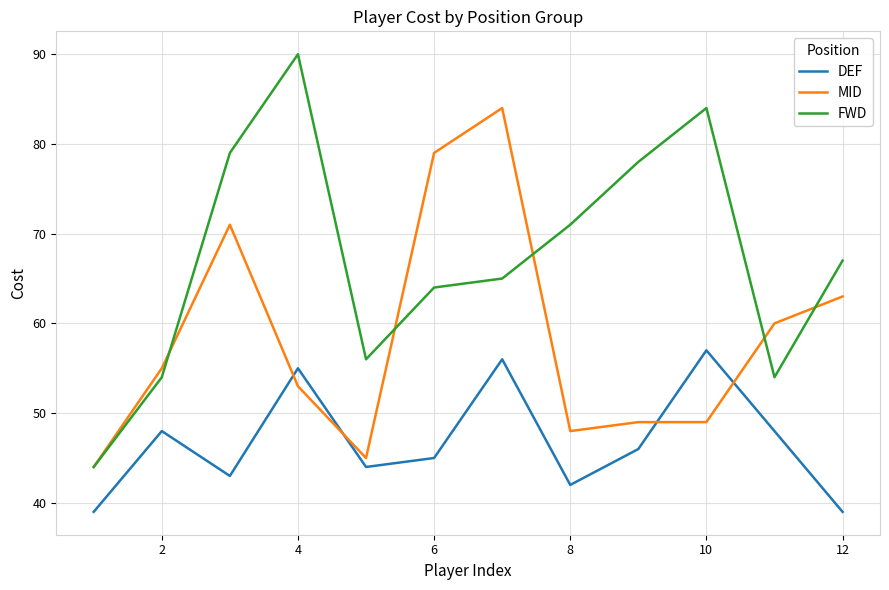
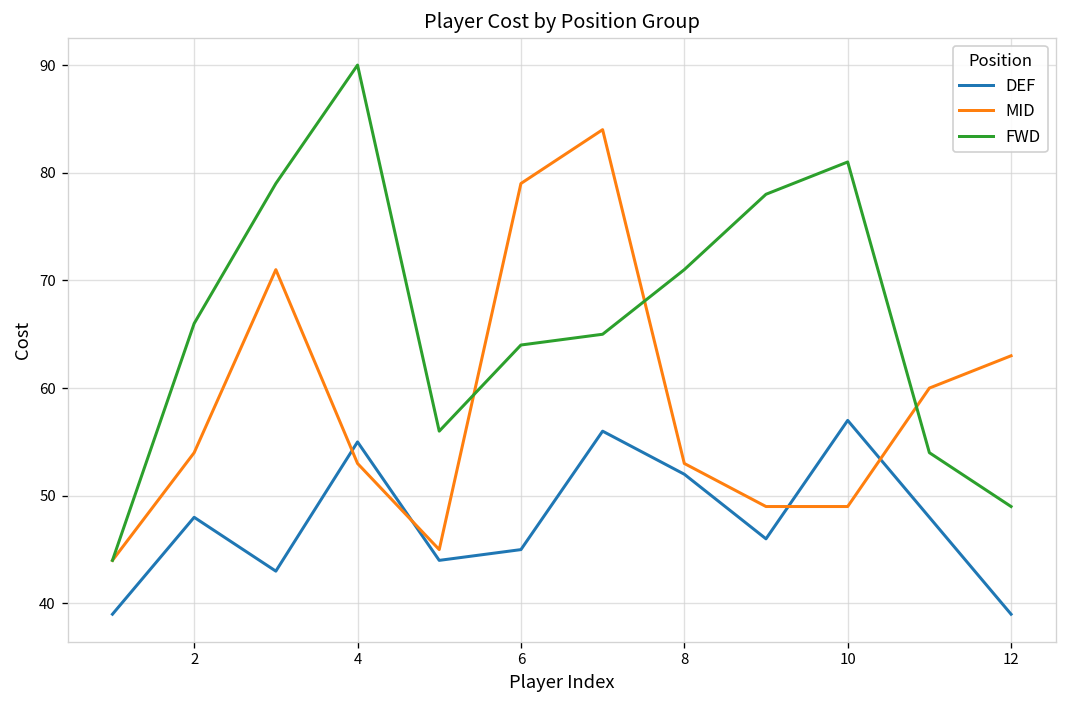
  {
    "DEF": {
      "2": 48,
      "4": 55,
      "6": 45,
-     "8": 42,
+     "8": 52,
      "10": 57,
      "12": 39
    },
    "MID": {
-     "2": 55,
+     "2": 54,
      "4": 53,
      "6": 79,
-     "8": 48,
+     "8": 53,
      "10": 49,
      "12": 63
    },
    "FWD": {
-     "2": 54,
+     "2": 66,
      "4": 90,
      "6": 64,
      "8": 71,
-     "10": 84,
-     "12": 67
+     "10": 81,
+     "12": 49
    }
  }
